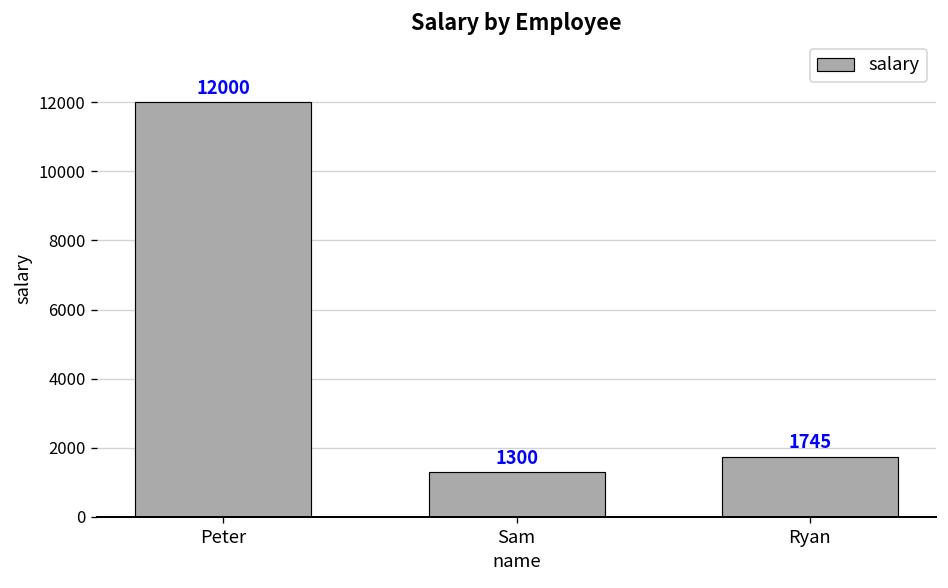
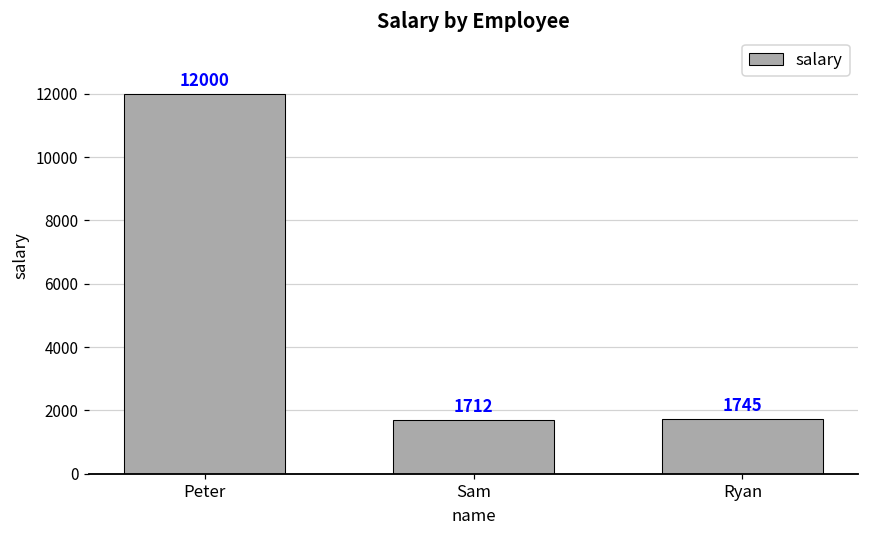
  {
    "Peter": 12000,
-   "Sam": 1300,
+   "Sam": 1712,
    "Ryan": 1745
  }
